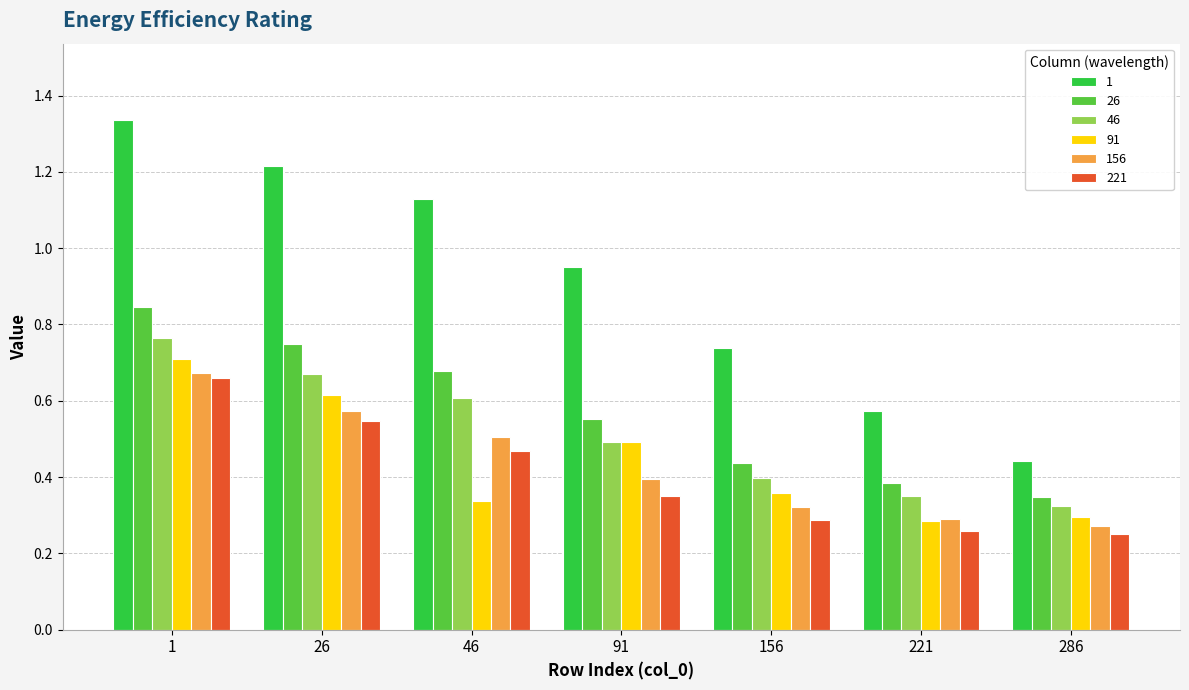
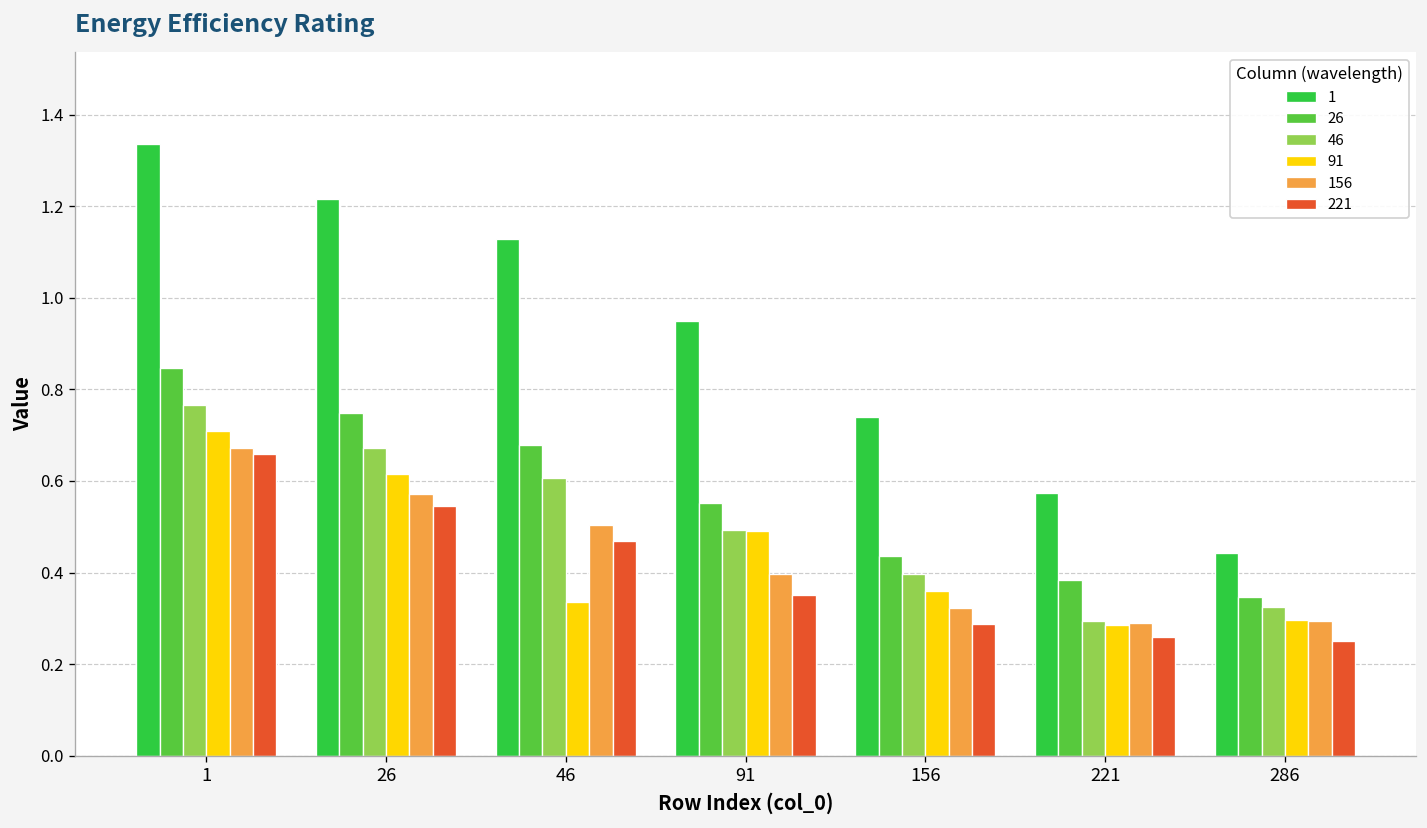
  {
    "46": {
      "1": 0.77,
      "26": 0.67,
      "46": 0.61,
      "91": 0.49,
      "156": 0.40,
-     "221": 0.35,
+     "221": 0.29,
      "286": 0.32
    },
    "91": {
      "1": 0.71,
      "26": 0.62,
      "46": 0.34,
      "91": 0.49,
      "156": 0.36,
      "221": 0.29,
      "286": 0.30
    },
    "156": {
      "1": 0.67,
      "26": 0.57,
      "46": 0.50,
      "91": 0.40,
      "156": 0.32,
      "221": 0.29,
-     "286": 0.27
+     "286": 0.29
    },
    "221": {
      "1": 0.66,
      "26": 0.55,
      "46": 0.47,
      "91": 0.35,
      "156": 0.29,
      "221": 0.26,
      "286": 0.25
    }
  }
